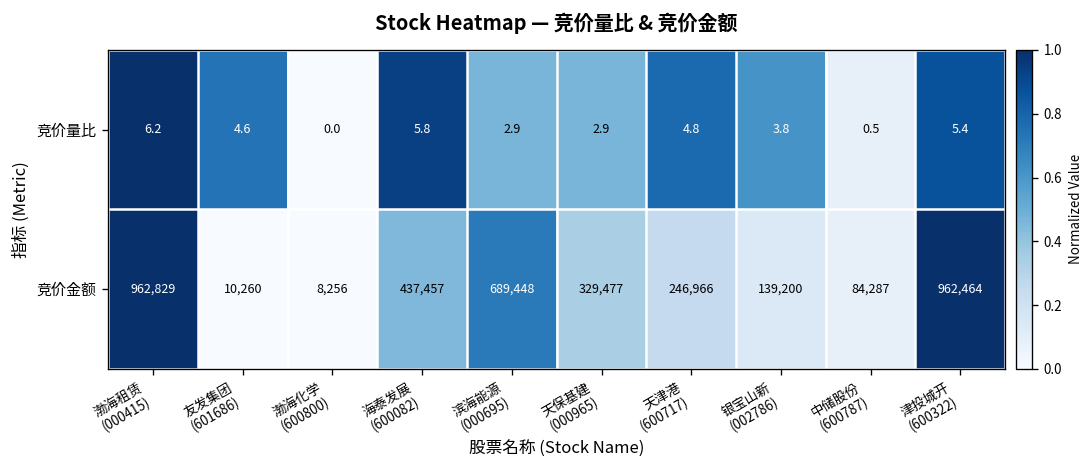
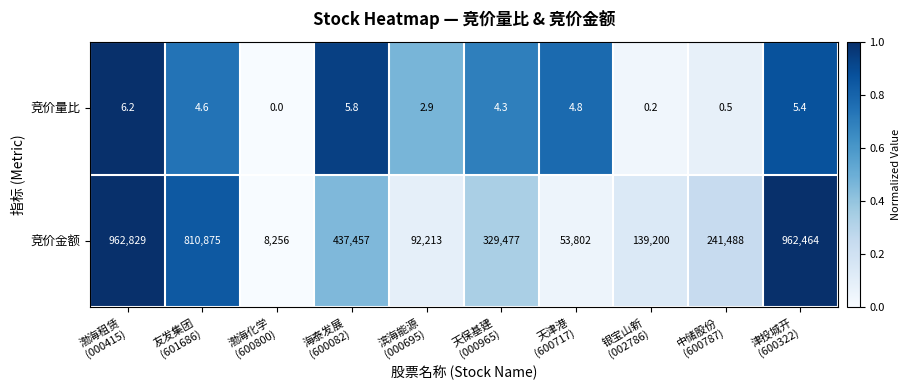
  {
    "竞价量比": {
      "渤海租赁 (000415)": "6.2",
      "友发集团 (601686)": "4.6",
      "渤海化学 (600800)": "0.0",
      "海泰发展 (600082)": "5.8",
      "滨海能源 (000695)": "2.9",
-     "天保基建 (000965)": "2.9",
+     "天保基建 (000965)": "4.3",
      "天津港 (600717)": "4.8",
-     "银宝山新 (002786)": "3.8",
+     "银宝山新 (002786)": "0.2",
      "中储股份 (600787)": "0.5",
      "津投城开 (600322)": "5.4"
    },
    "竞价金额": {
      "渤海租赁 (000415)": "962,829",
-     "友发集团 (601686)": "10,260",
+     "友发集团 (601686)": "810,875",
      "渤海化学 (600800)": "8,256",
      "海泰发展 (600082)": "437,457",
-     "滨海能源 (000695)": "689,448",
+     "滨海能源 (000695)": "92,213",
      "天保基建 (000965)": "329,477",
-     "天津港 (600717)": "246,966",
+     "天津港 (600717)": "53,802",
      "银宝山新 (002786)": "139,200",
-     "中储股份 (600787)": "84,287",
+     "中储股份 (600787)": "241,488",
      "津投城开 (600322)": "962,464"
    }
  }
